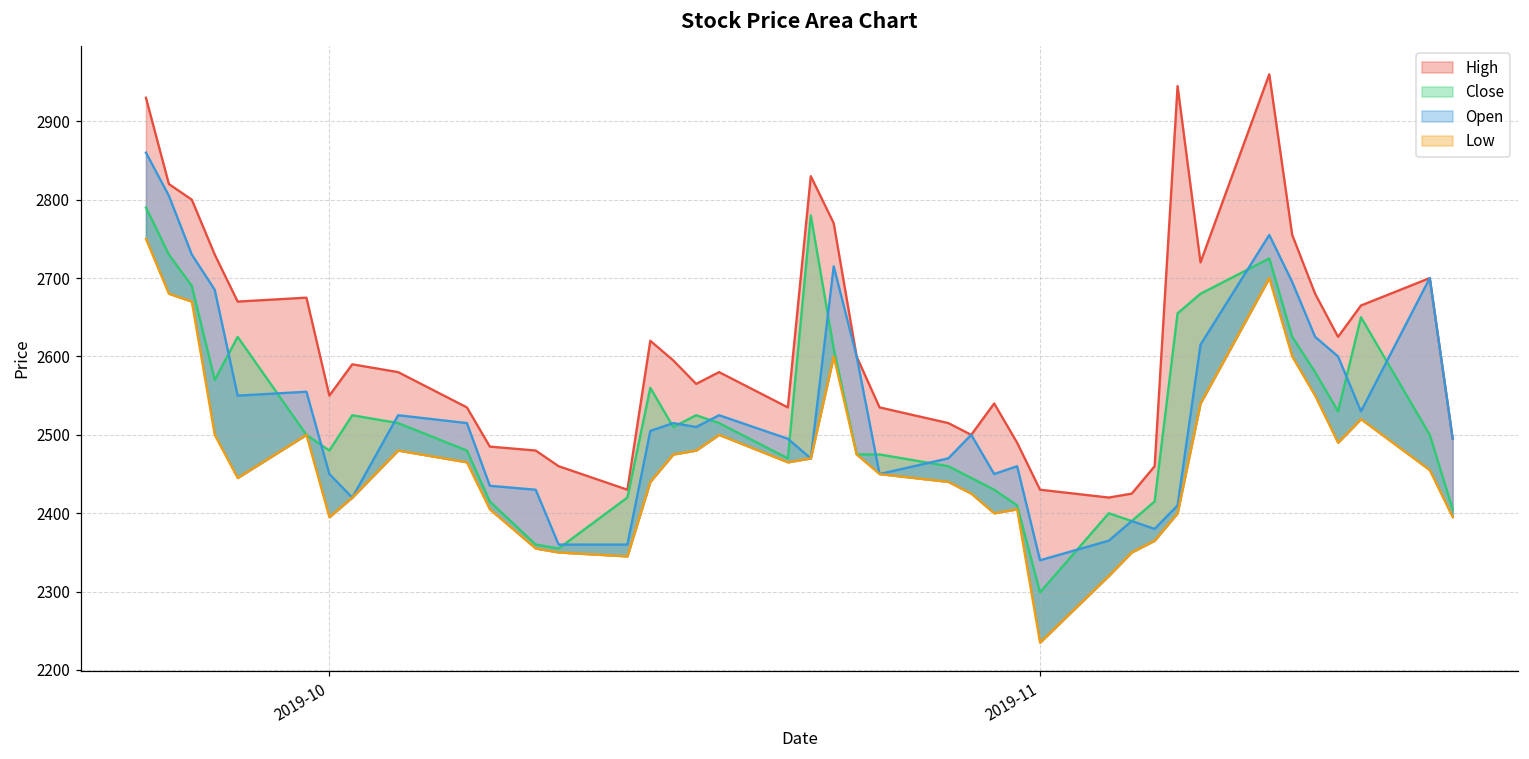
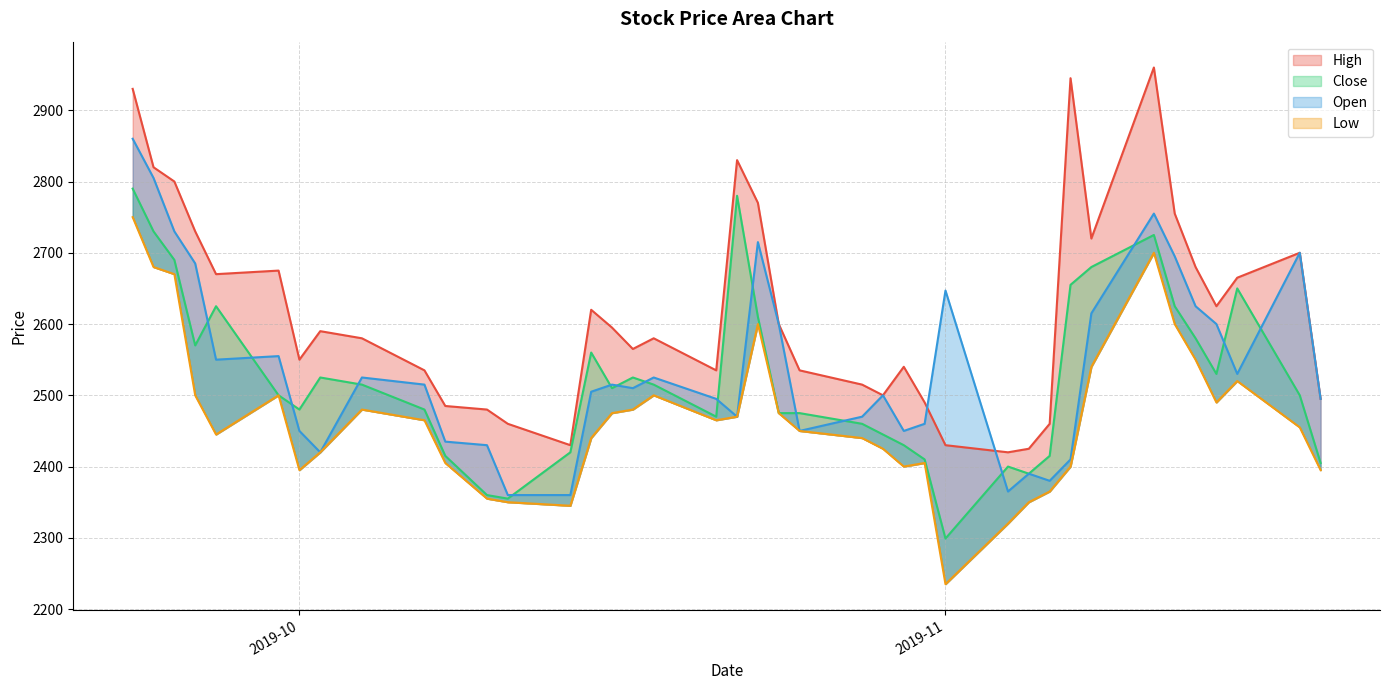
  {
    "Close": {
      "2019-10": 2480,
      "2019-11": 2300
    },
    "Open": {
      "2019-10": 2450,
-     "2019-11": 2340
+     "2019-11": 2650
    }
  }
